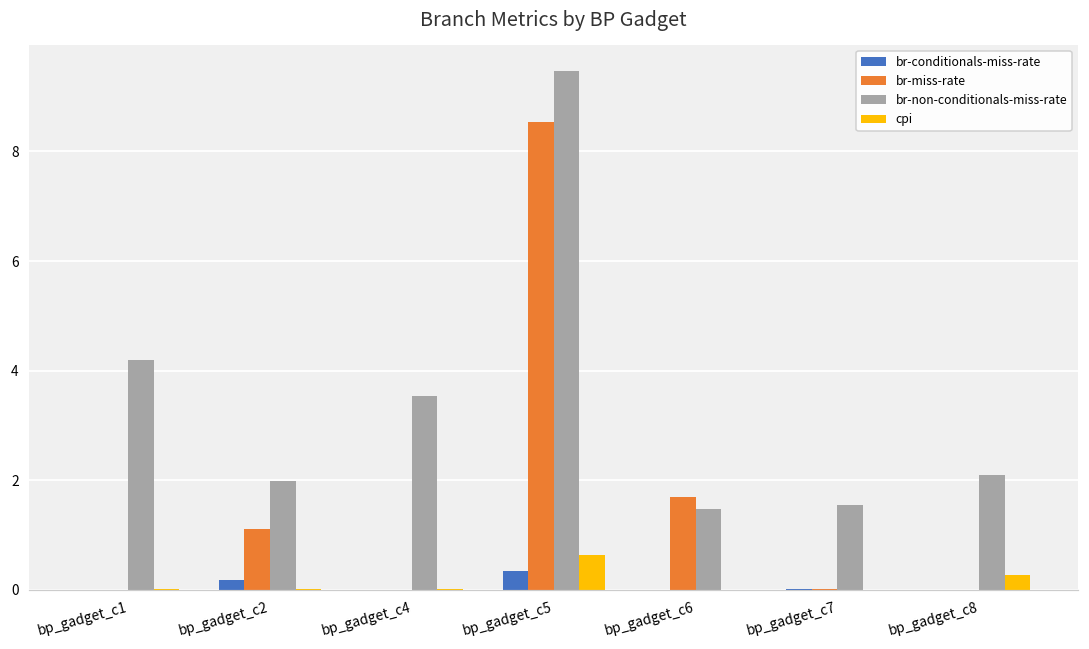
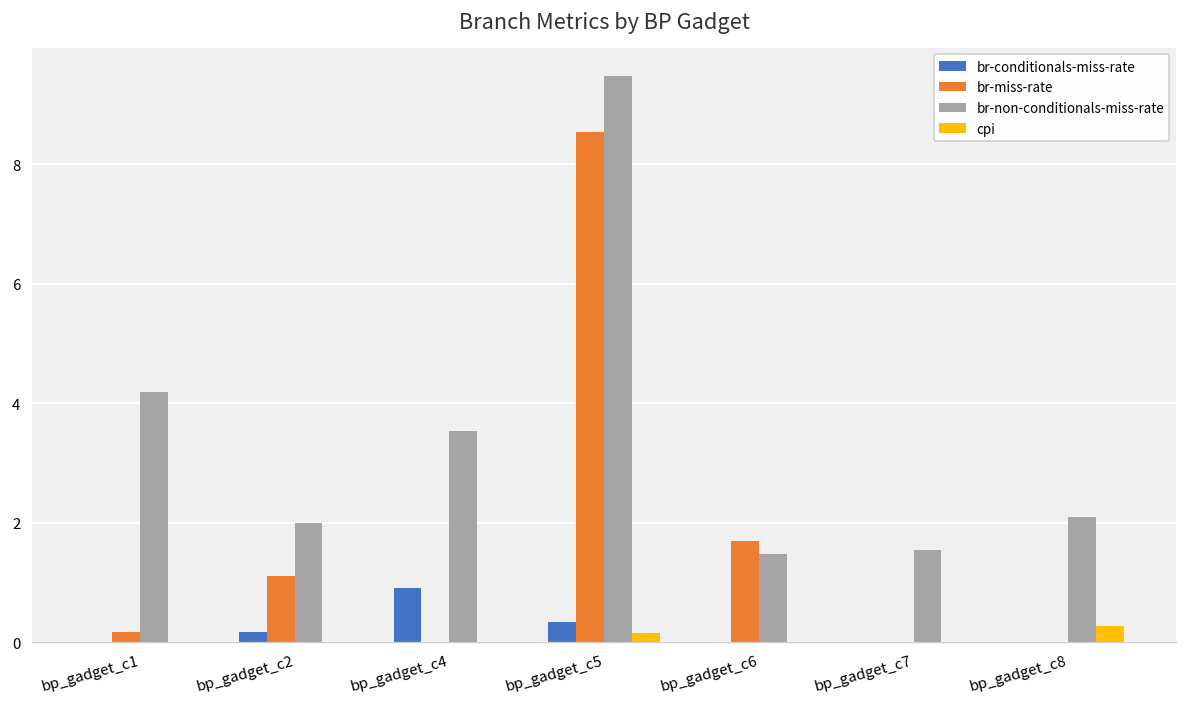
  {
    "br-conditionals-miss-rate": {
      "bp_gadget_c2": 0.2,
-     "bp_gadget_c4": 0.0,
+     "bp_gadget_c4": 0.9,
      "bp_gadget_c5": 0.3
    },
    "br-miss-rate": {
-     "bp_gadget_c1": 0.0,
+     "bp_gadget_c1": 0.2,
      "bp_gadget_c2": 1.1,
      "bp_gadget_c5": 8.5,
      "bp_gadget_c6": 1.7
    },
    "br-non-conditionals-miss-rate": {
      "bp_gadget_c1": 4.2,
      "bp_gadget_c2": 2.0,
      "bp_gadget_c4": 3.5,
      "bp_gadget_c5": 9.5,
      "bp_gadget_c6": 1.5,
      "bp_gadget_c7": 1.5,
      "bp_gadget_c8": 2.1
    },
    "cpi": {
-     "bp_gadget_c5": 0.6,
+     "bp_gadget_c5": 0.2,
      "bp_gadget_c8": 0.3
    }
  }
